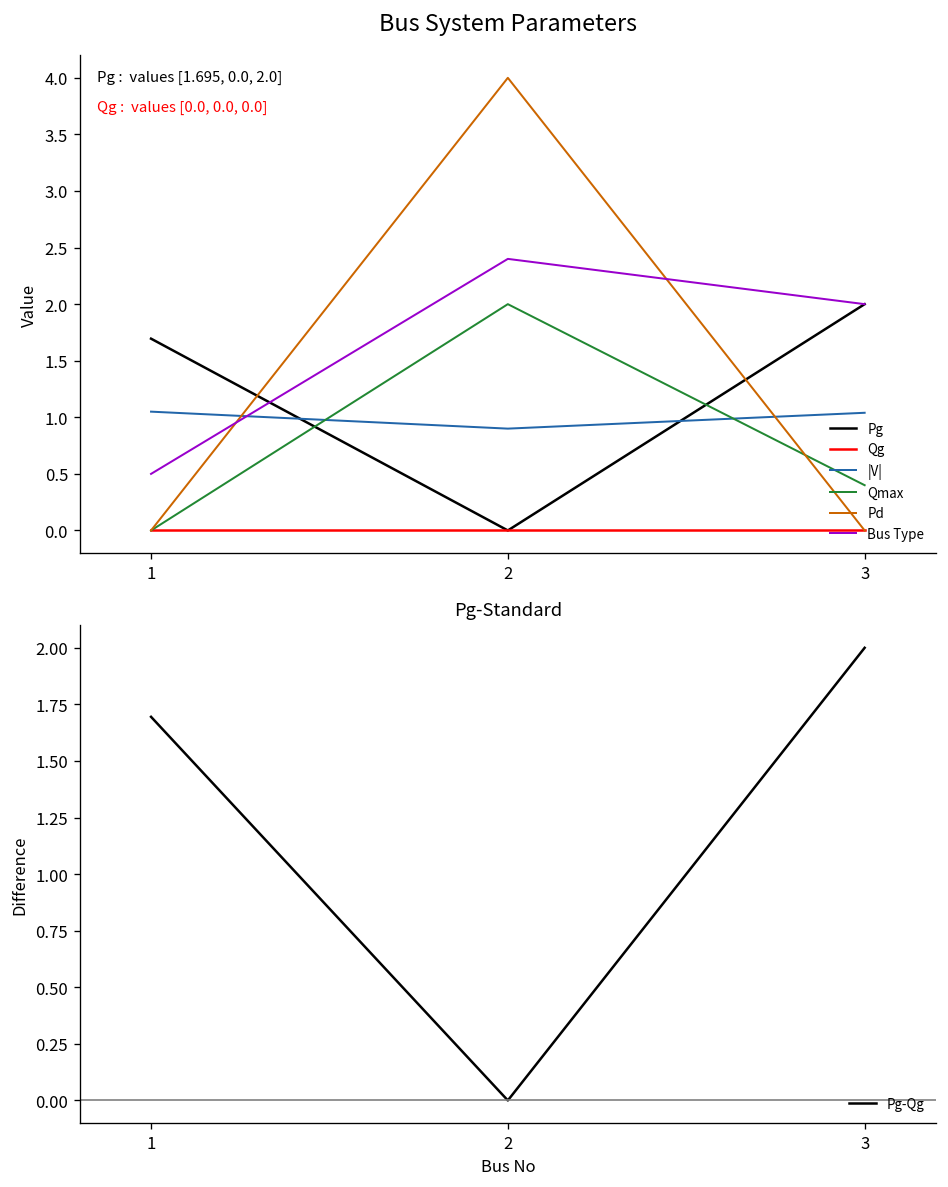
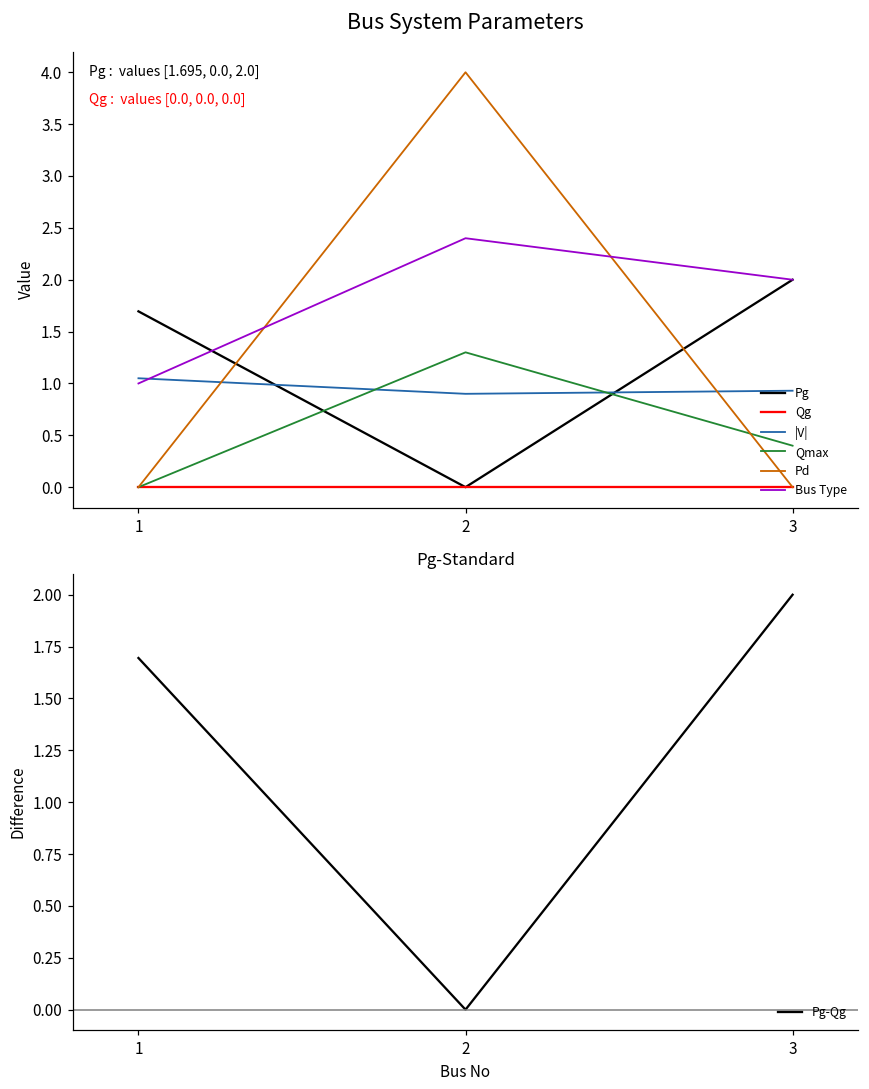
  {
    "Bus System Parameters": {
      "Pg": {
        "1": 1.7
      },
      "|V|": {
        "1": 1.1,
        "2": 0.9,
-       "3": 1.0
+       "3": 0.9
      },
      "Qmax": {
-       "2": 2.0,
+       "2": 1.3,
        "3": 0.4
      },
      "Pd": {
        "2": 4.0
      },
      "Bus Type": {
-       "1": 0.5,
+       "1": 1.0,
        "2": 2.4
      }
    },
    "Pg-Standard": {
      "1": 1.70,
      "2": 0.00,
      "3": 2.00
    }
  }
